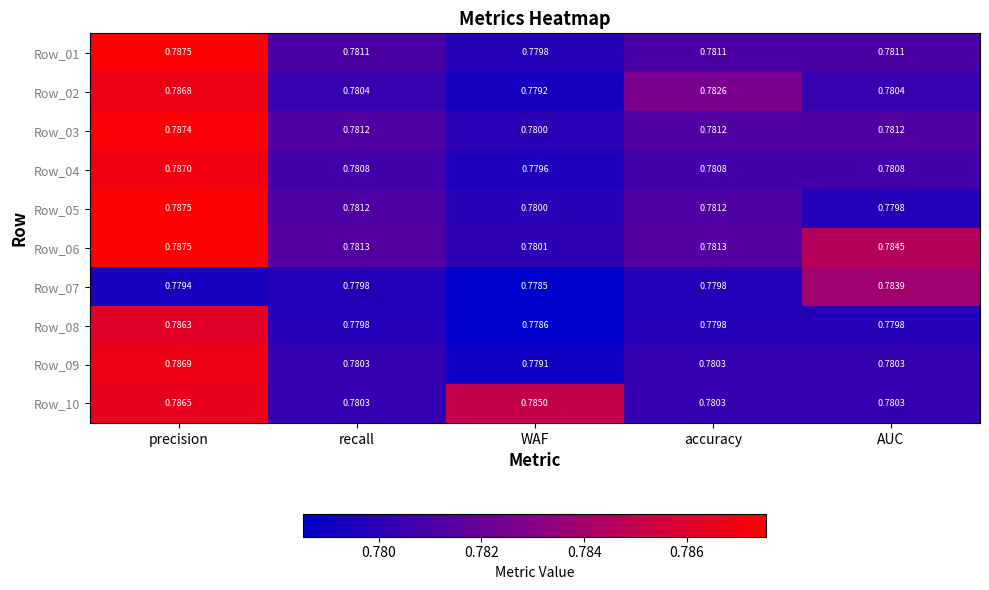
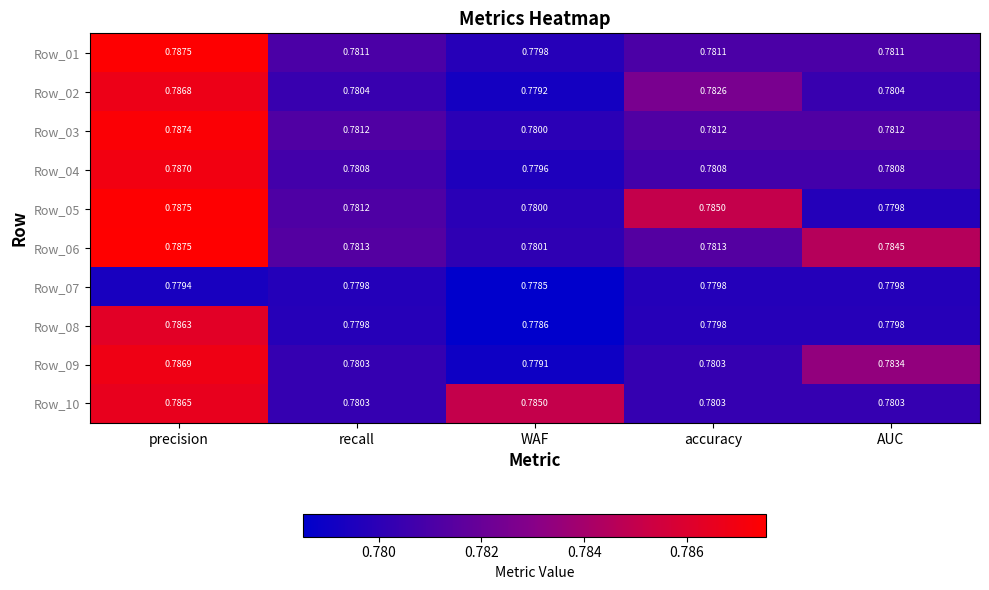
  {
    "Row_01": {
      "precision": 0.7875,
      "recall": 0.7811,
      "WAF": 0.7798,
      "accuracy": 0.7811,
      "AUC": 0.7811
    },
    "Row_02": {
      "precision": 0.7868,
      "recall": 0.7804,
      "WAF": 0.7792,
      "accuracy": 0.7826,
      "AUC": 0.7804
    },
    "Row_03": {
      "precision": 0.7874,
      "recall": 0.7812,
      "WAF": 0.7800,
      "accuracy": 0.7812,
      "AUC": 0.7812
    },
    "Row_04": {
      "precision": 0.7870,
      "recall": 0.7808,
      "WAF": 0.7796,
      "accuracy": 0.7808,
      "AUC": 0.7808
    },
    "Row_05": {
      "precision": 0.7875,
      "recall": 0.7812,
      "WAF": 0.7800,
-     "accuracy": 0.7812,
+     "accuracy": 0.7850,
      "AUC": 0.7798
    },
    "Row_06": {
      "precision": 0.7875,
      "recall": 0.7813,
      "WAF": 0.7801,
      "accuracy": 0.7813,
      "AUC": 0.7845
    },
    "Row_07": {
      "precision": 0.7794,
      "recall": 0.7798,
      "WAF": 0.7785,
      "accuracy": 0.7798,
-     "AUC": 0.7839
+     "AUC": 0.7798
    },
    "Row_08": {
      "precision": 0.7863,
      "recall": 0.7798,
      "WAF": 0.7786,
      "accuracy": 0.7798,
      "AUC": 0.7798
    },
    "Row_09": {
      "precision": 0.7869,
      "recall": 0.7803,
      "WAF": 0.7791,
      "accuracy": 0.7803,
-     "AUC": 0.7803
+     "AUC": 0.7834
    },
    "Row_10": {
      "precision": 0.7865,
      "recall": 0.7803,
      "WAF": 0.7850,
      "accuracy": 0.7803,
      "AUC": 0.7803
    }
  }
